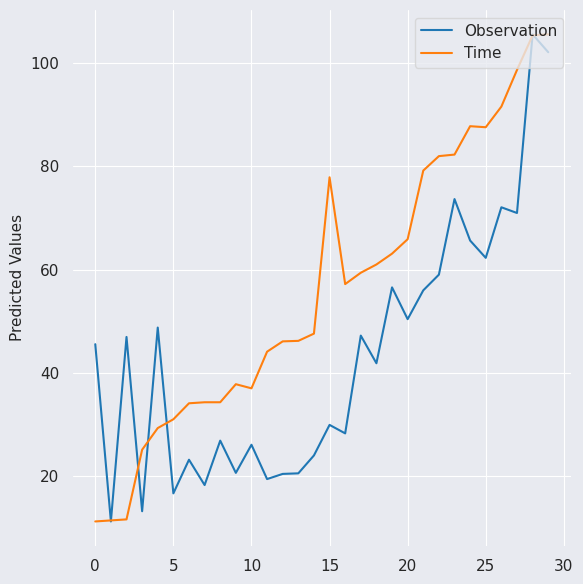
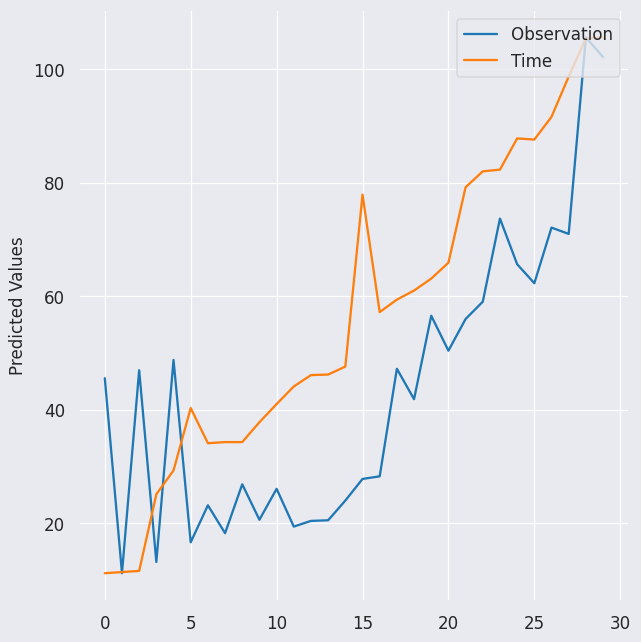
  {
    "Observation": {
      "0": 46,
      "5": 17,
      "10": 26,
-     "15": 30,
+     "15": 28,
      "20": 50,
      "25": 62
    },
    "Time": {
      "0": 11,
-     "5": 31,
-     "10": 37,
+     "5": 40,
+     "10": 41,
      "15": 78,
      "20": 66,
      "25": 88
    }
  }
